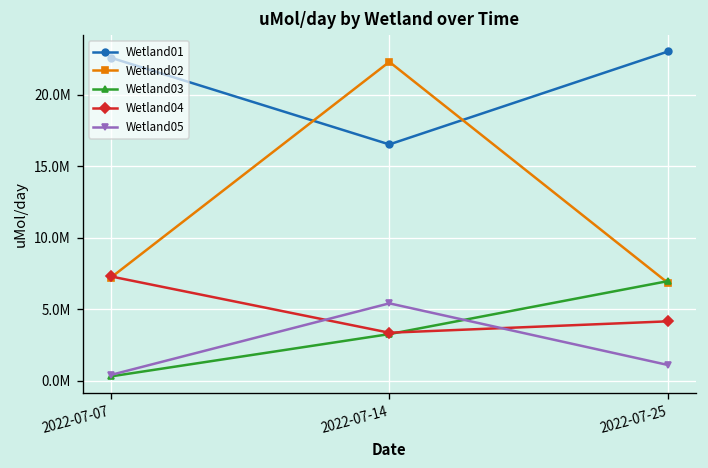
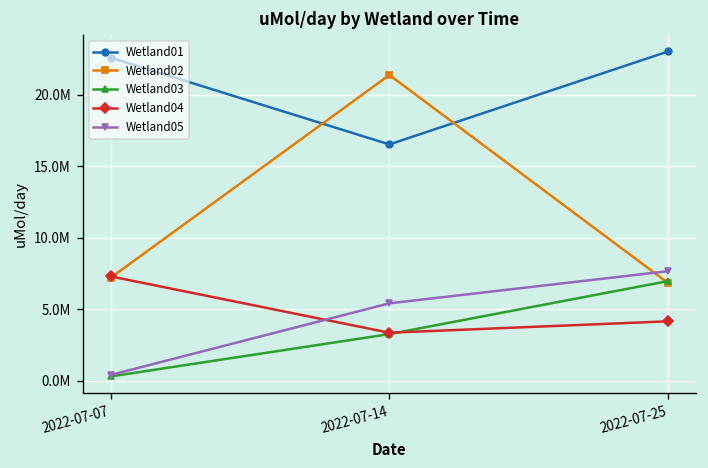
  {
    "Wetland01": {
      "2022-07-14": 16500000,
      "2022-07-25": 23000000
    },
    "Wetland02": {
-     "2022-07-14": 22300000
+     "2022-07-14": 21400000
    },
    "Wetland04": {
      "2022-07-25": 4200000
    },
    "Wetland05": {
      "2022-07-14": 5400000,
-     "2022-07-25": 1100000
+     "2022-07-25": 7700000
    }
  }
